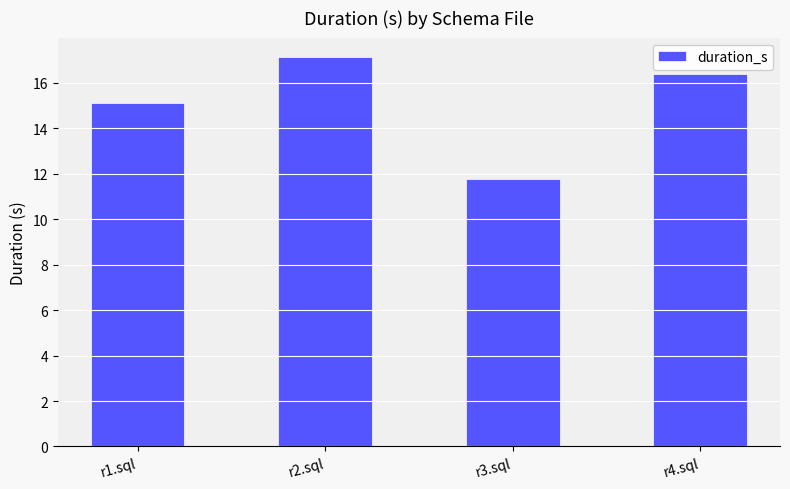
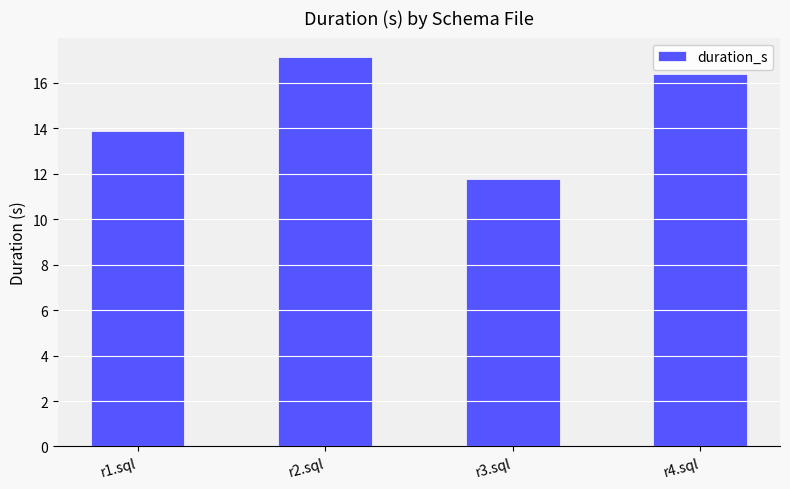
  {
-   "r1.sql": 15.1,
+   "r1.sql": 13.9,
    "r2.sql": 17.1,
    "r3.sql": 11.8,
    "r4.sql": 16.4
  }
